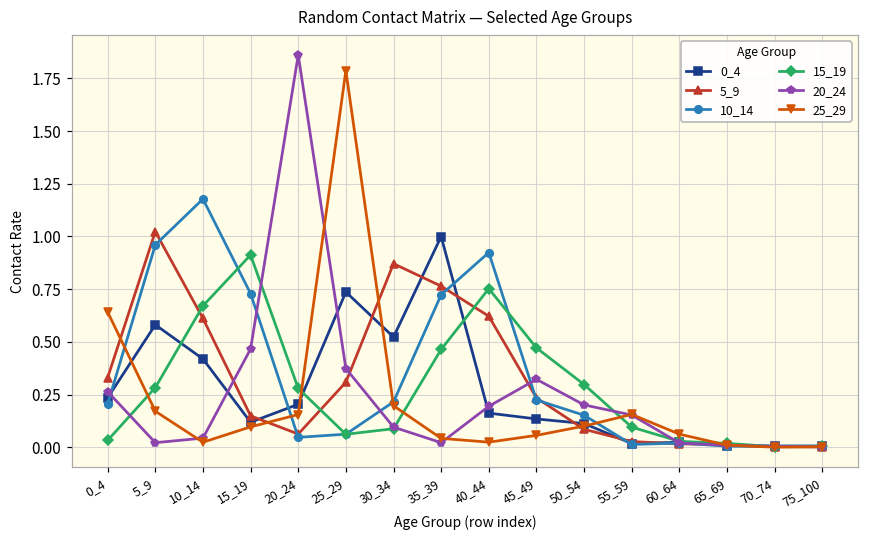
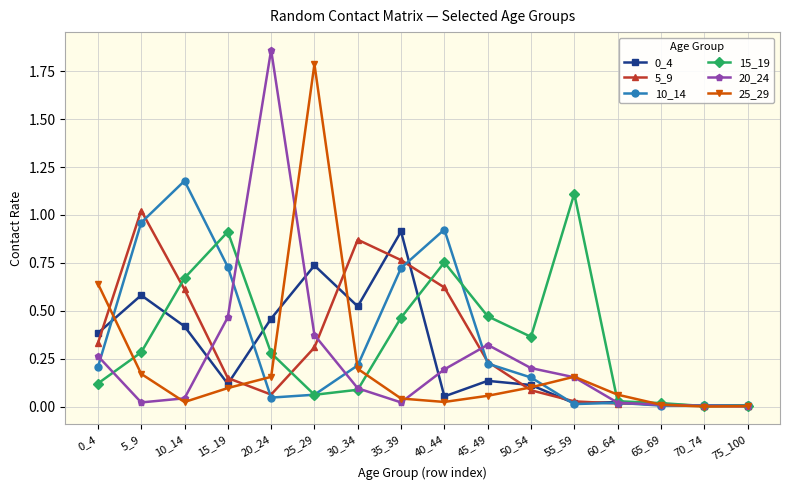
  {
    "0_4": {
-     "0_4": 0.24,
+     "0_4": 0.38,
      "5_9": 0.58,
      "10_14": 0.42,
      "15_19": 0.12,
-     "20_24": 0.20,
+     "20_24": 0.46,
      "25_29": 0.74,
      "30_34": 0.52,
-     "35_39": 1.00,
-     "40_44": 0.16,
+     "35_39": 0.91,
+     "40_44": 0.05,
      "45_49": 0.14
    },
    "10_14": {
      "0_4": 0.21,
      "5_9": 0.96,
      "10_14": 1.18,
      "15_19": 0.73,
      "20_24": 0.05,
      "30_34": 0.22,
      "35_39": 0.72,
      "40_44": 0.92,
      "50_54": 0.15
    },
    "15_19": {
-     "0_4": 0.03,
+     "0_4": 0.12,
      "5_9": 0.28,
      "10_14": 0.67,
      "15_19": 0.91,
      "20_24": 0.28,
      "35_39": 0.46,
      "40_44": 0.75,
      "45_49": 0.47,
-     "50_54": 0.30,
-     "55_59": 0.10
+     "50_54": 0.36,
+     "55_59": 1.11
    },
    "20_24": {
      "0_4": 0.26,
      "5_9": 0.02,
      "10_14": 0.04,
      "15_19": 0.47,
      "20_24": 1.86,
      "25_29": 0.37,
      "35_39": 0.02,
      "40_44": 0.20,
      "45_49": 0.32,
      "50_54": 0.20
    }
  }
